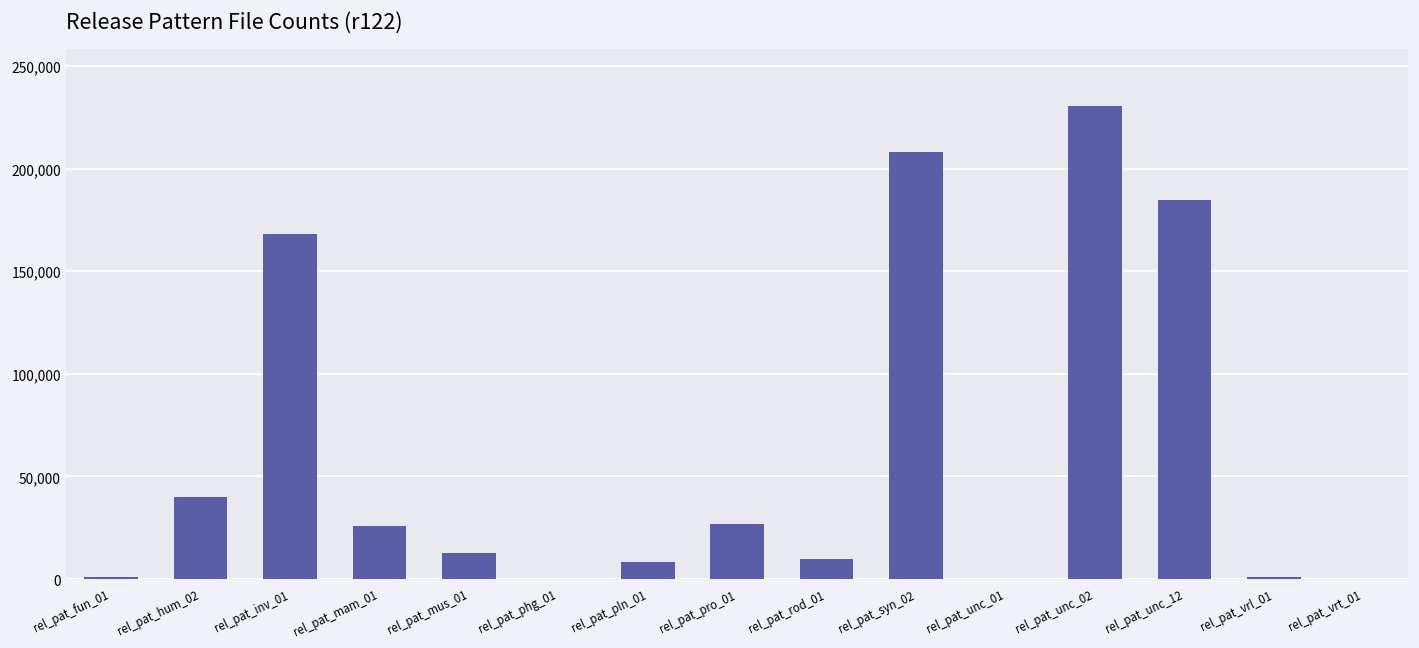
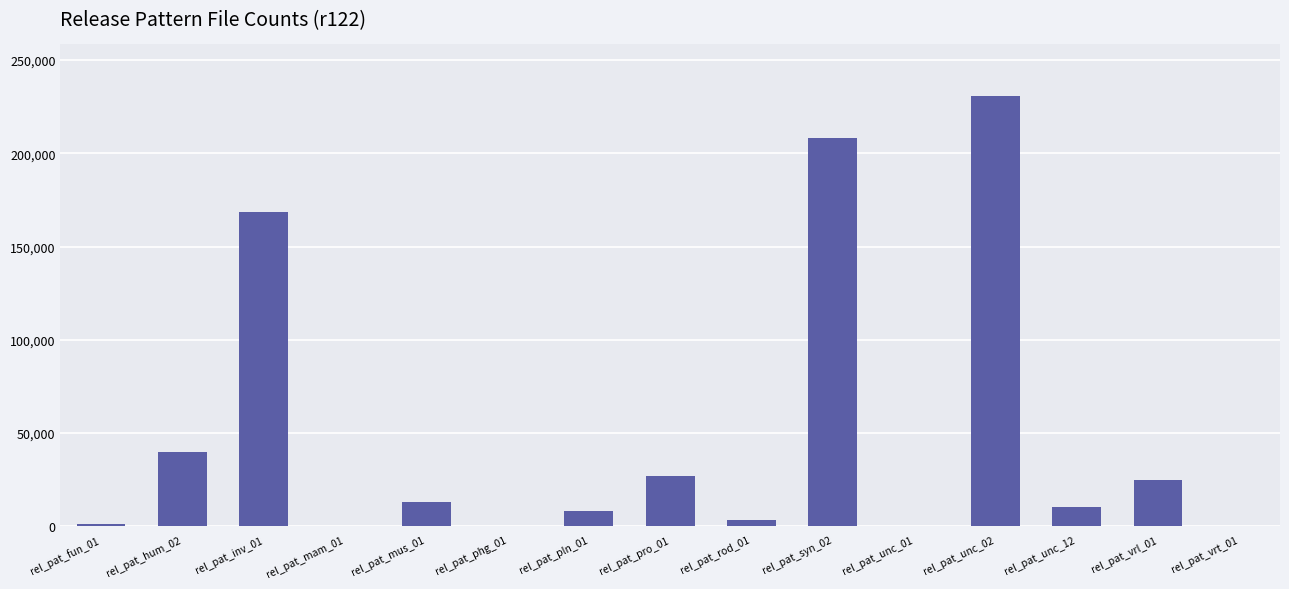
  {
    "rel_pat_hum_02": "40,000",
    "rel_pat_inv_01": "168,000",
-   "rel_pat_mam_01": "26,000",
+   "rel_pat_mam_01": "0",
    "rel_pat_mus_01": "13,000",
    "rel_pat_pln_01": "8,000",
    "rel_pat_pro_01": "27,000",
-   "rel_pat_rod_01": "10,000",
+   "rel_pat_rod_01": "3,000",
    "rel_pat_syn_02": "208,000",
    "rel_pat_unc_02": "231,000",
-   "rel_pat_unc_12": "185,000",
-   "rel_pat_vrl_01": "1,000"
+   "rel_pat_unc_12": "10,000",
+   "rel_pat_vrl_01": "25,000"
  }
